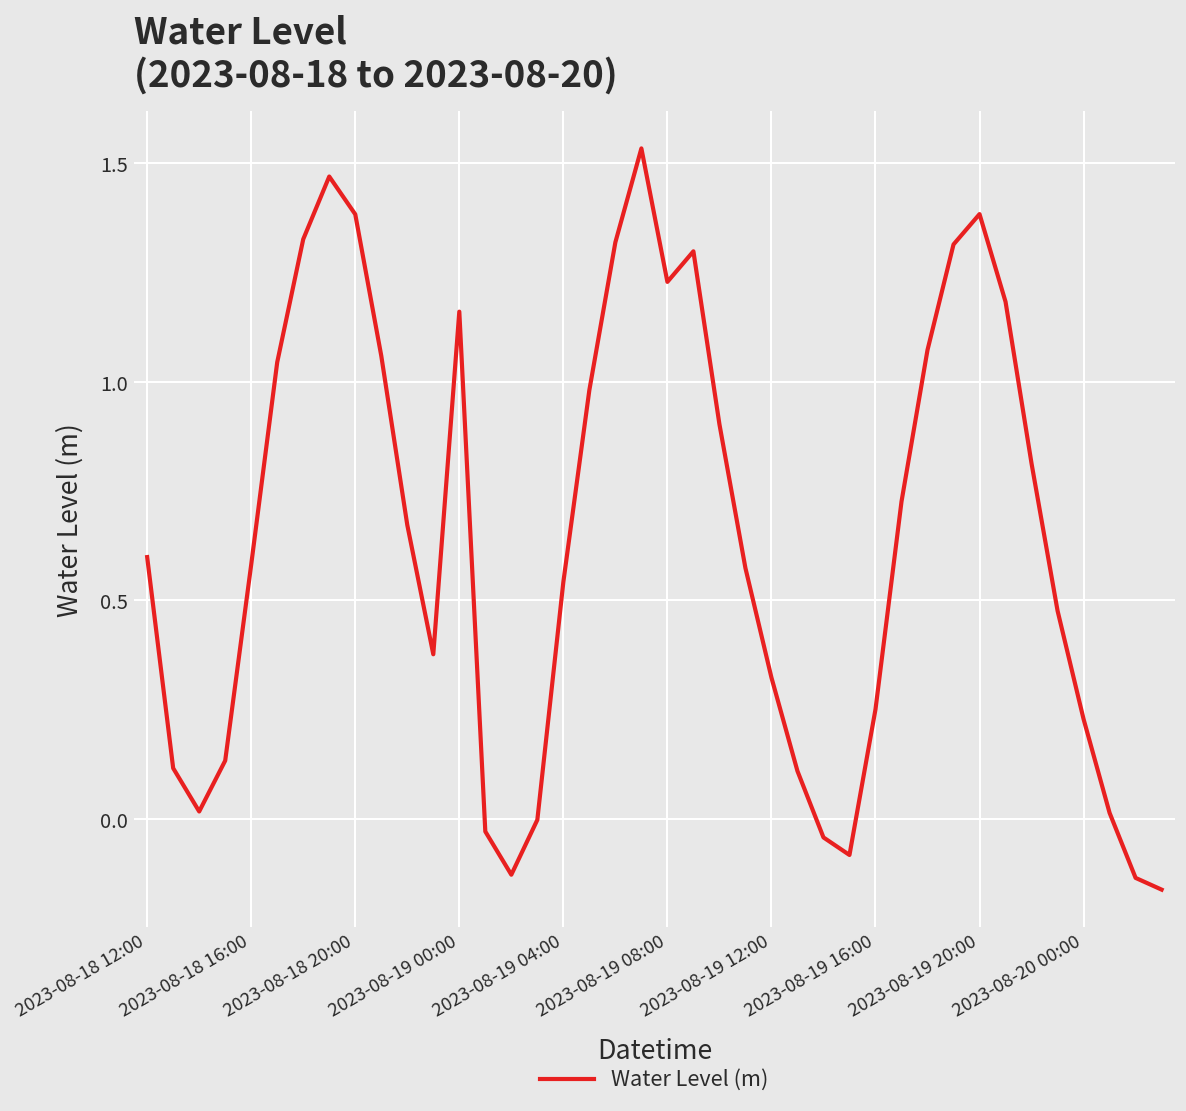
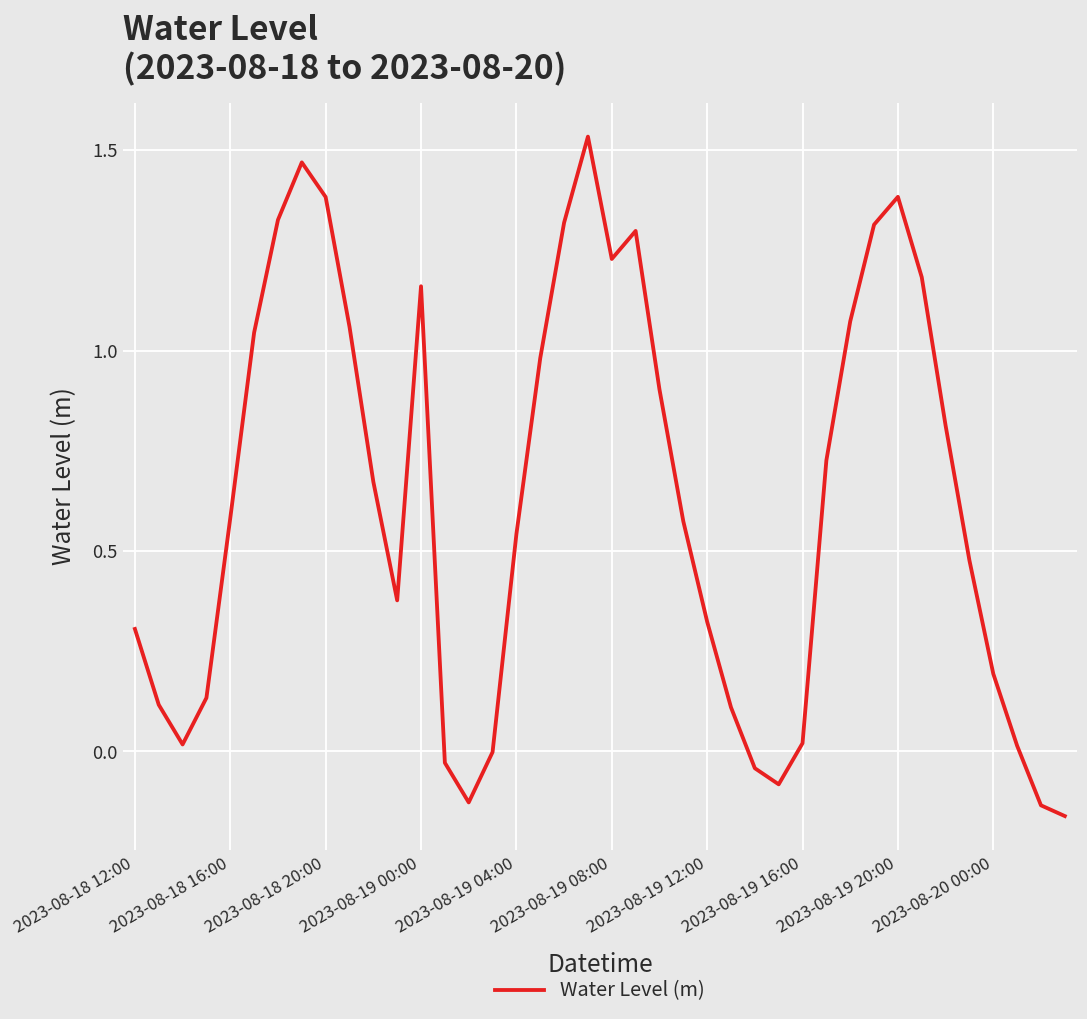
  {
-   "2023-08-18 12:00": 0.60,
+   "2023-08-18 12:00": 0.31,
    "2023-08-18 16:00": 0.58,
    "2023-08-18 20:00": 1.38,
    "2023-08-19 00:00": 1.16,
    "2023-08-19 04:00": 0.54,
    "2023-08-19 08:00": 1.23,
    "2023-08-19 12:00": 0.32,
-   "2023-08-19 16:00": 0.25,
+   "2023-08-19 16:00": 0.02,
    "2023-08-19 20:00": 1.38,
-   "2023-08-20 00:00": 0.23
+   "2023-08-20 00:00": 0.19
  }
